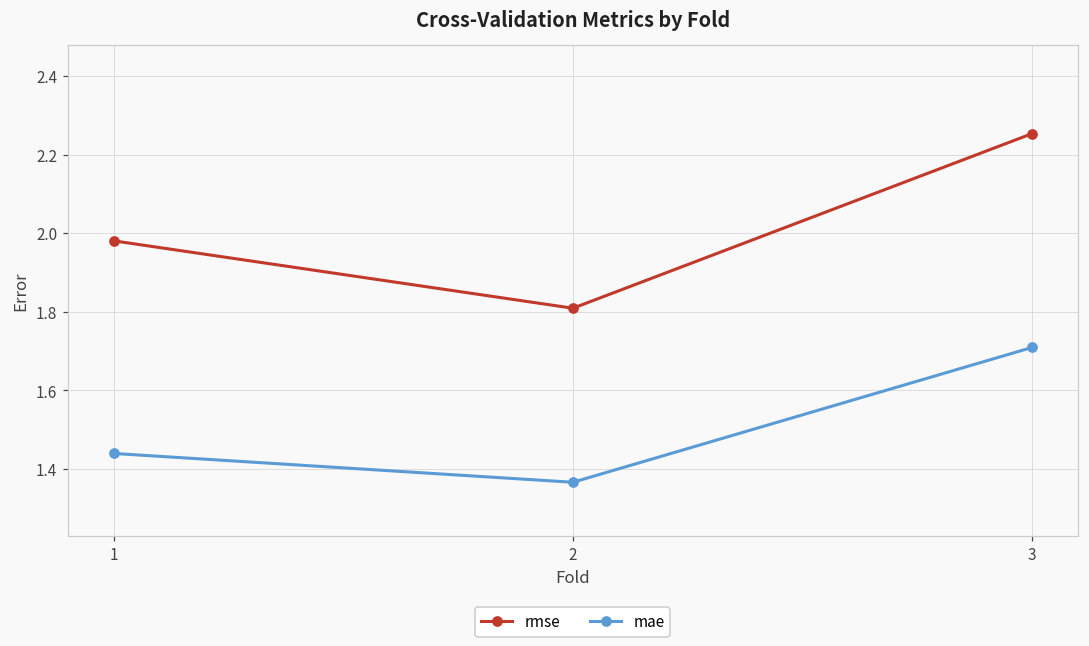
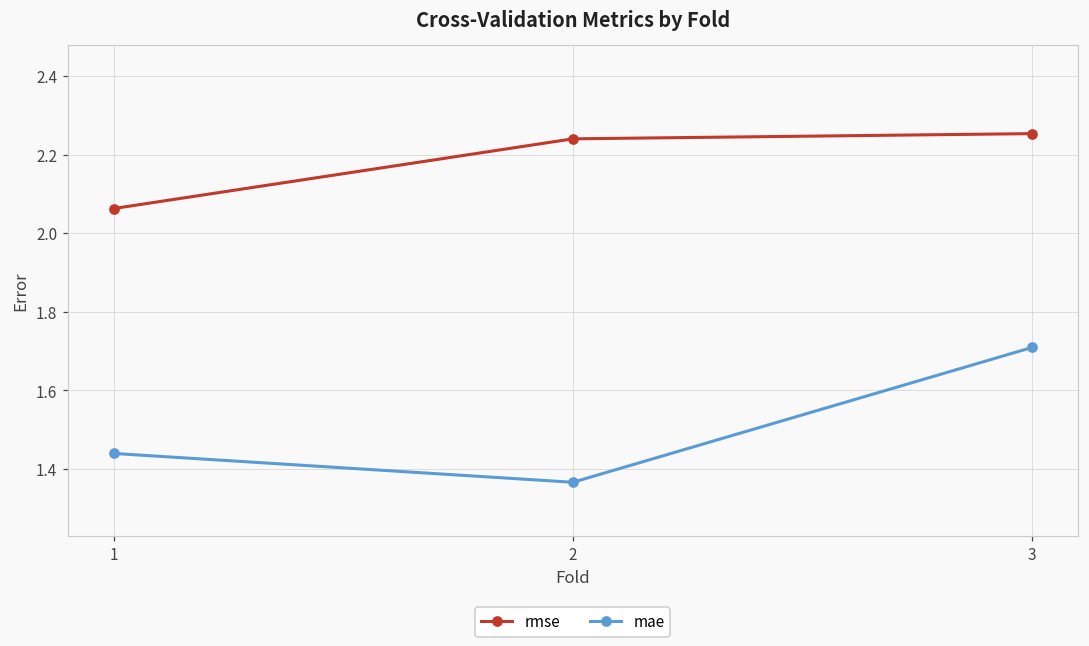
  {
    "rmse": {
-     "1": 1.98,
-     "2": 1.81,
+     "1": 2.06,
+     "2": 2.24,
      "3": 2.25
    },
    "mae": {
      "1": 1.44,
      "2": 1.37,
      "3": 1.71
    }
  }
